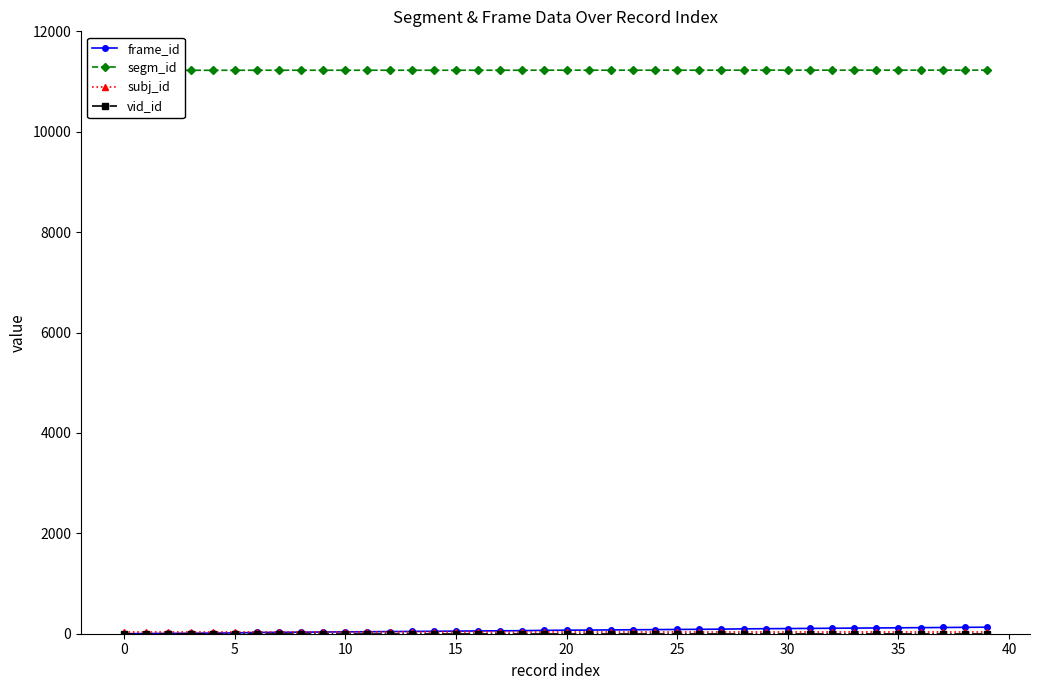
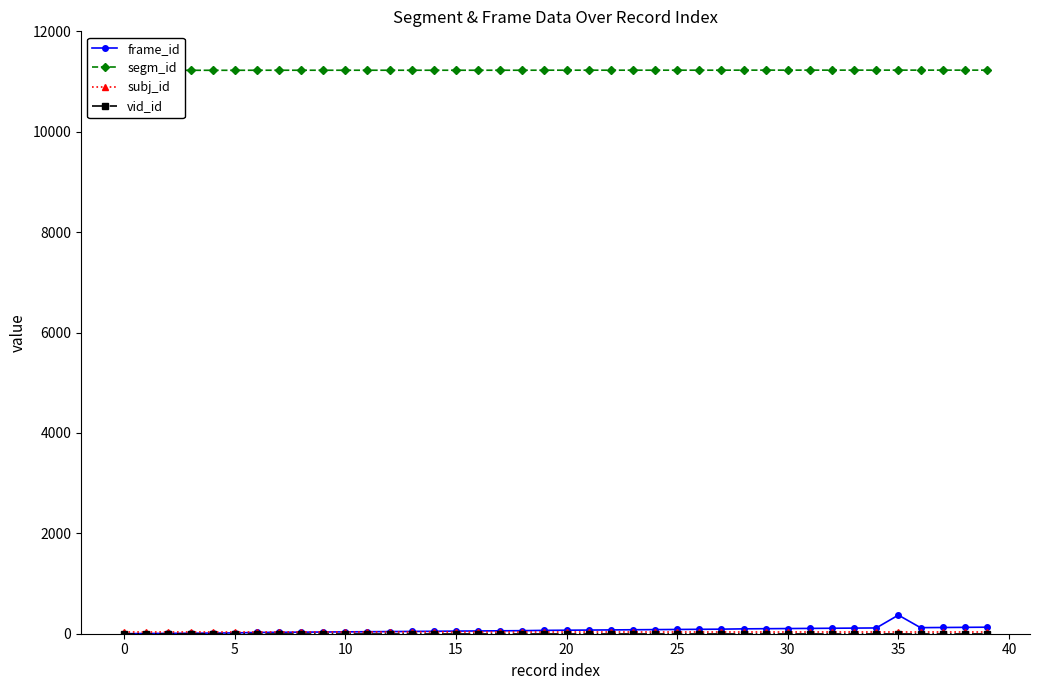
  {
    "frame_id": {
      "25": 100,
      "30": 100,
-     "35": 100
+     "35": 400
    },
    "segm_id": {
      "5": 11200,
      "10": 11200,
      "15": 11200,
      "20": 11200,
      "25": 11200,
      "30": 11200,
      "35": 11200
    }
  }
